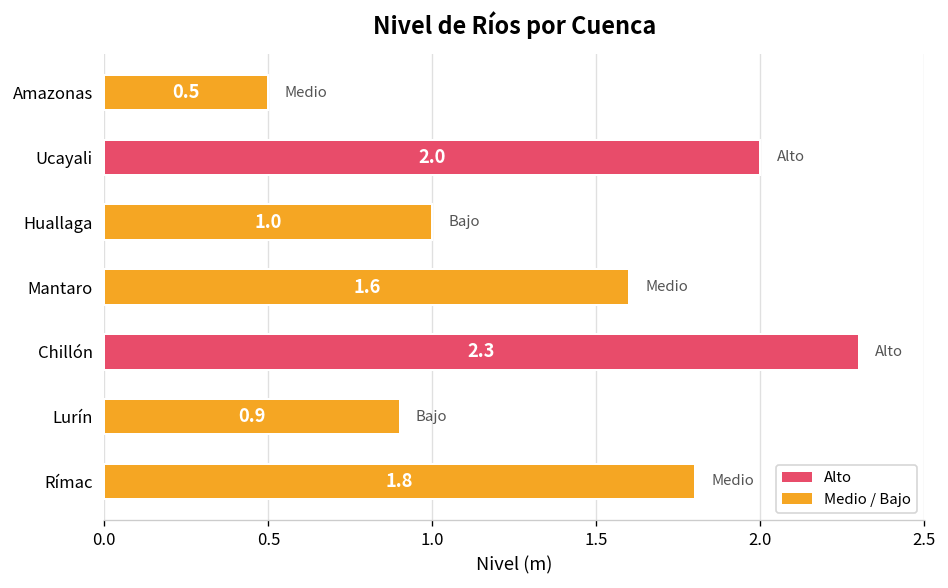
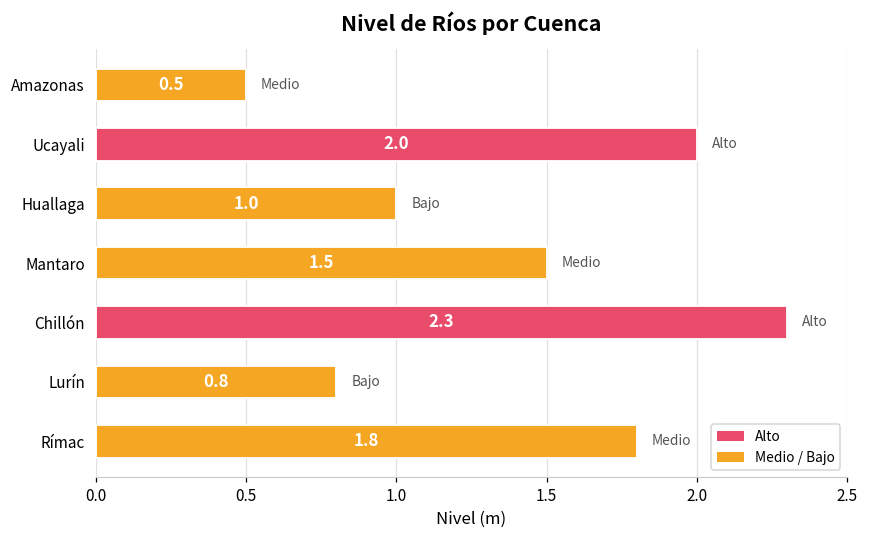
  {
    "Amazonas": 0.5,
    "Ucayali": 2.0,
    "Huallaga": 1.0,
-   "Mantaro": 1.6,
+   "Mantaro": 1.5,
    "Chillón": 2.3,
-   "Lurín": 0.9,
+   "Lurín": 0.8,
    "Rímac": 1.8
  }
